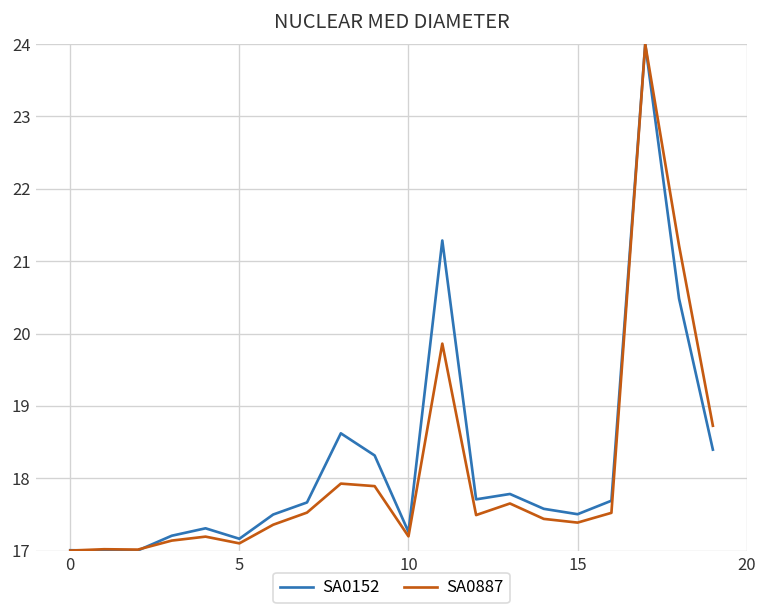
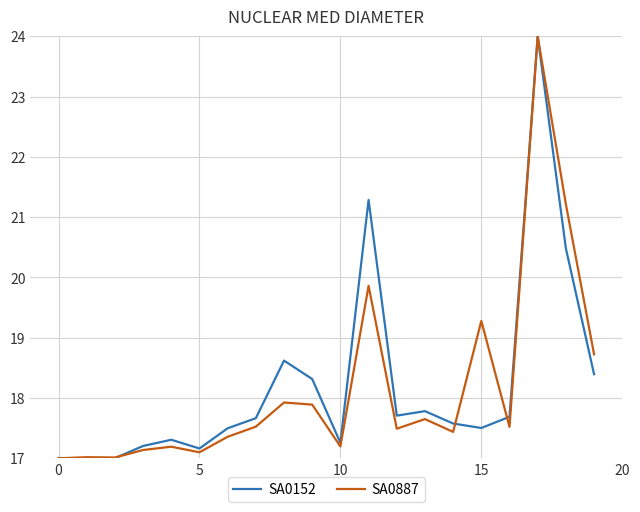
  {
    "SA0152": {
      "5": 17.2,
      "10": 17.3,
      "15": 17.5
    },
    "SA0887": {
      "5": 17.1,
      "10": 17.2,
-     "15": 17.4
+     "15": 19.3
    }
  }
